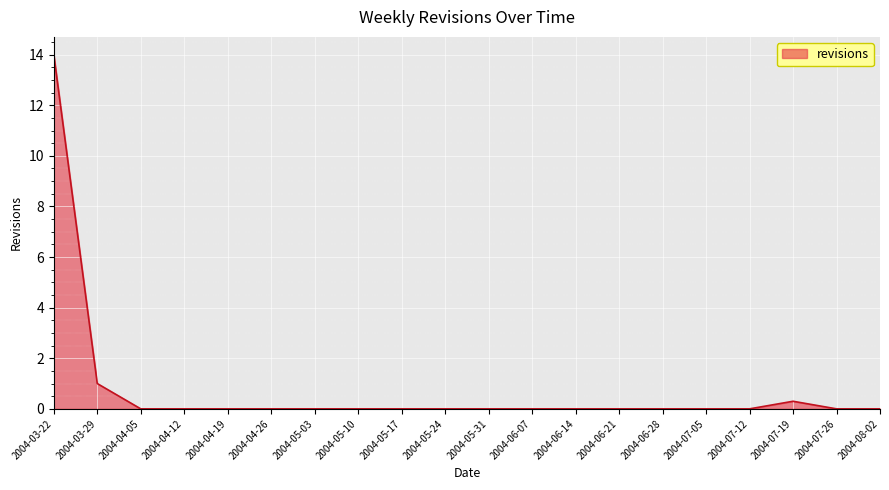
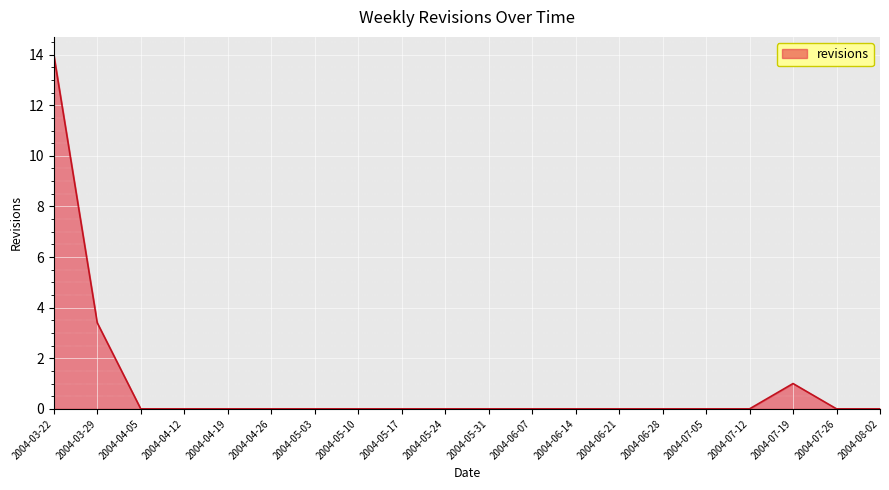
  {
    "2004-03-22": 14.0,
-   "2004-03-29": 1.0,
+   "2004-03-29": 3.4,
    "2004-04-05": 0.0,
    "2004-04-12": 0.0,
    "2004-04-19": 0.0,
    "2004-04-26": 0.0,
    "2004-05-03": 0.0,
    "2004-05-10": 0.0,
    "2004-05-17": 0.0,
    "2004-05-24": 0.0,
    "2004-05-31": 0.0,
    "2004-06-07": 0.0,
    "2004-06-14": 0.0,
    "2004-06-21": 0.0,
    "2004-06-28": 0.0,
    "2004-07-05": 0.0,
    "2004-07-12": 0.0,
-   "2004-07-19": 0.3,
+   "2004-07-19": 1.0,
    "2004-07-26": 0.0,
    "2004-08-02": 0.0
  }
